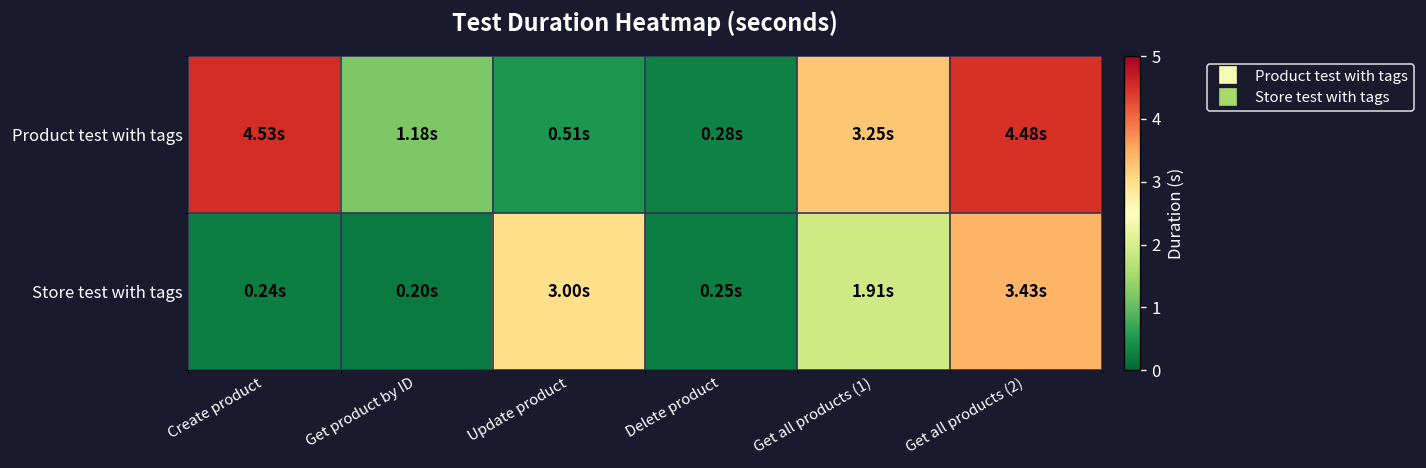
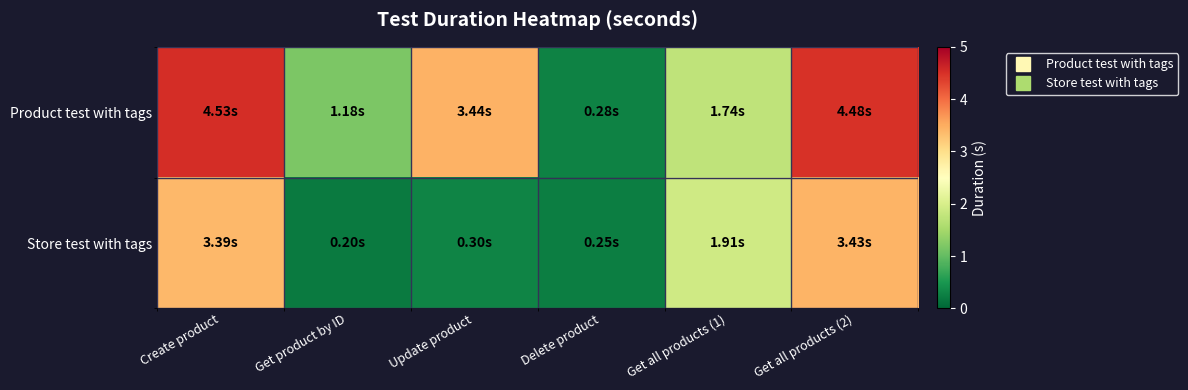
  {
    "Product test with tags": {
      "Create product": "4.53s",
      "Get product by ID": "1.18s",
-     "Update product": "0.51s",
+     "Update product": "3.44s",
      "Delete product": "0.28s",
-     "Get all products (1)": "3.25s",
+     "Get all products (1)": "1.74s",
      "Get all products (2)": "4.48s"
    },
    "Store test with tags": {
-     "Create product": "0.24s",
+     "Create product": "3.39s",
      "Get product by ID": "0.20s",
-     "Update product": "3.00s",
+     "Update product": "0.30s",
      "Delete product": "0.25s",
      "Get all products (1)": "1.91s",
      "Get all products (2)": "3.43s"
    }
  }
